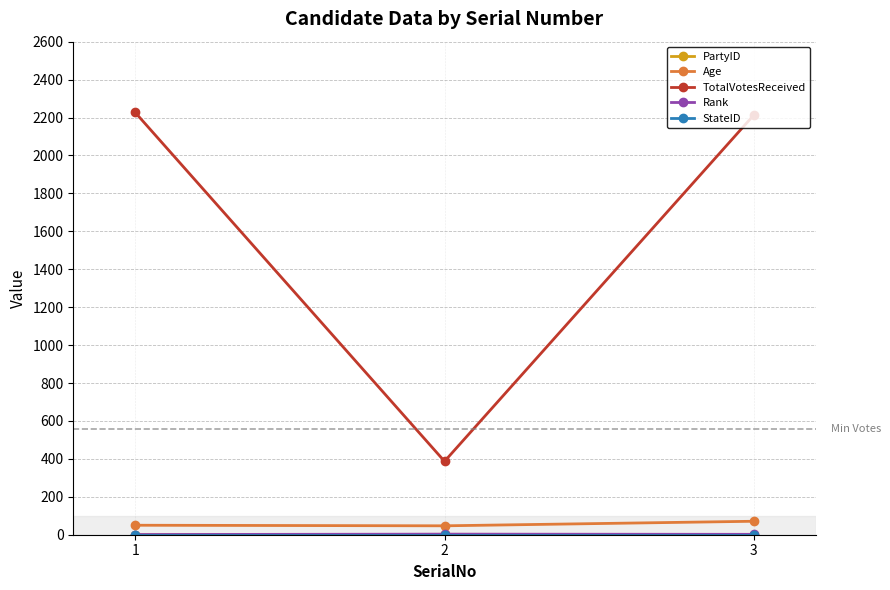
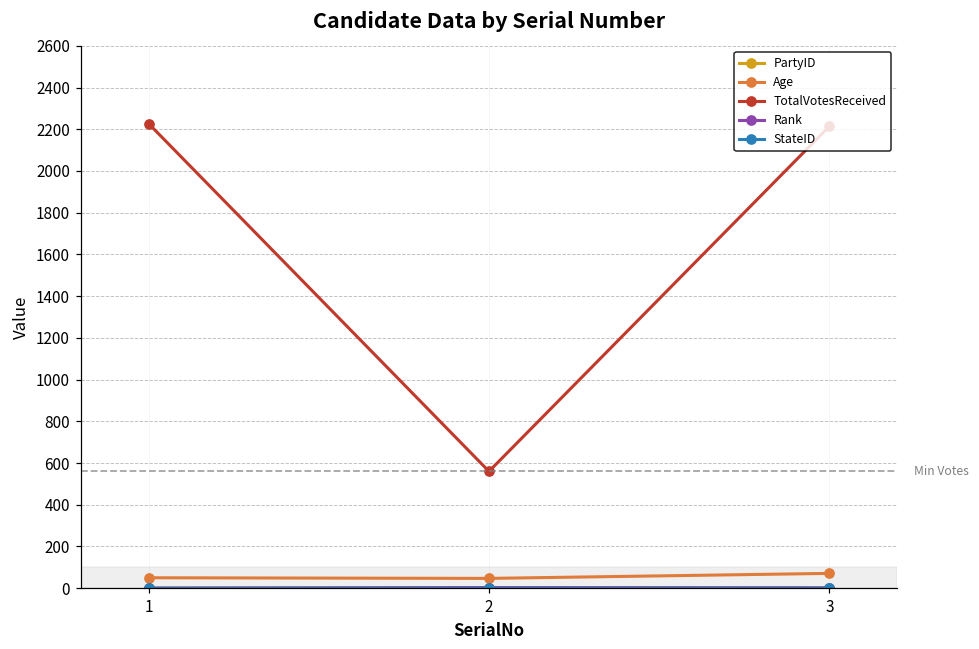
  {
    "TotalVotesReceived": {
      "1": 2230,
-     "2": 390
+     "2": 560
    }
  }
